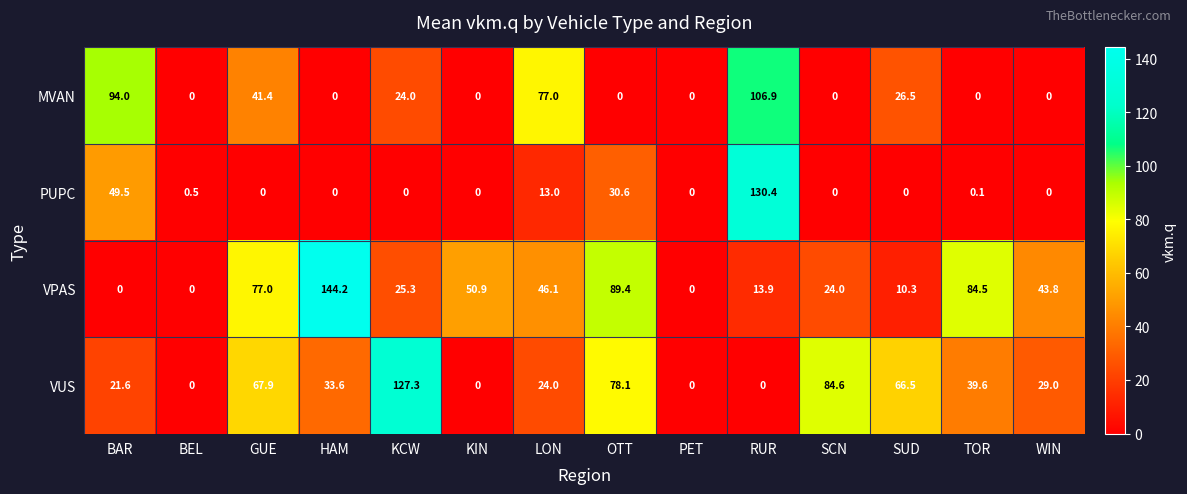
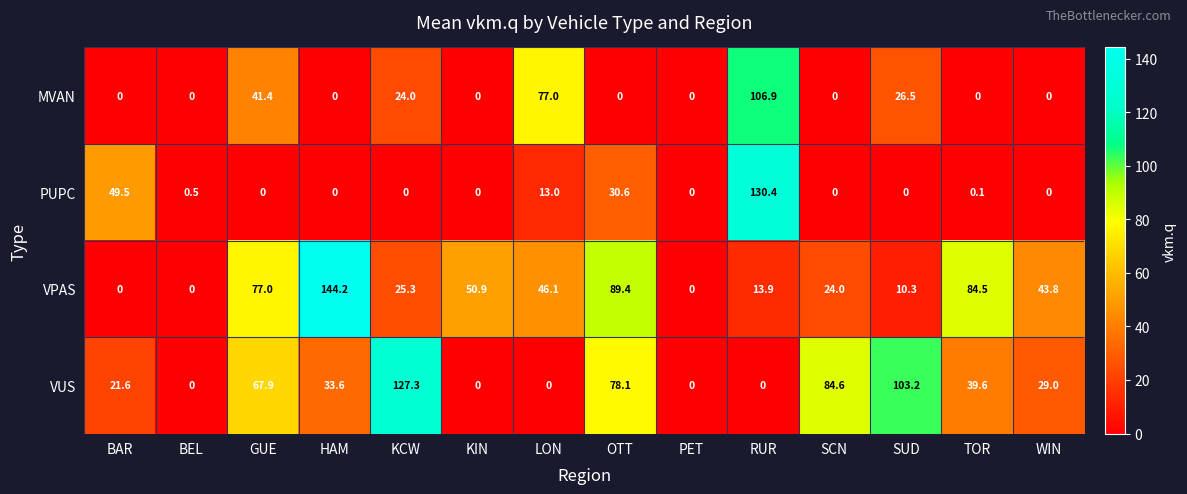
  {
    "MVAN": {
-     "BAR": 94.0,
+     "BAR": 0,
      "BEL": 0,
      "GUE": 41.4,
      "HAM": 0,
      "KCW": 24.0,
      "KIN": 0,
      "LON": 77.0,
      "OTT": 0,
      "PET": 0,
      "RUR": 106.9,
      "SCN": 0,
      "SUD": 26.5,
      "TOR": 0,
      "WIN": 0
    },
    "PUPC": {
      "BAR": 49.5,
      "BEL": 0.5,
      "GUE": 0,
      "HAM": 0,
      "KCW": 0,
      "KIN": 0,
      "LON": 13.0,
      "OTT": 30.6,
      "PET": 0,
      "RUR": 130.4,
      "SCN": 0,
      "SUD": 0,
      "TOR": 0.1,
      "WIN": 0
    },
    "VPAS": {
      "BAR": 0,
      "BEL": 0,
      "GUE": 77.0,
      "HAM": 144.2,
      "KCW": 25.3,
      "KIN": 50.9,
      "LON": 46.1,
      "OTT": 89.4,
      "PET": 0,
      "RUR": 13.9,
      "SCN": 24.0,
      "SUD": 10.3,
      "TOR": 84.5,
      "WIN": 43.8
    },
    "VUS": {
      "BAR": 21.6,
      "BEL": 0,
      "GUE": 67.9,
      "HAM": 33.6,
      "KCW": 127.3,
      "KIN": 0,
-     "LON": 24.0,
+     "LON": 0,
      "OTT": 78.1,
      "PET": 0,
      "RUR": 0,
      "SCN": 84.6,
-     "SUD": 66.5,
+     "SUD": 103.2,
      "TOR": 39.6,
      "WIN": 29.0
    }
  }
